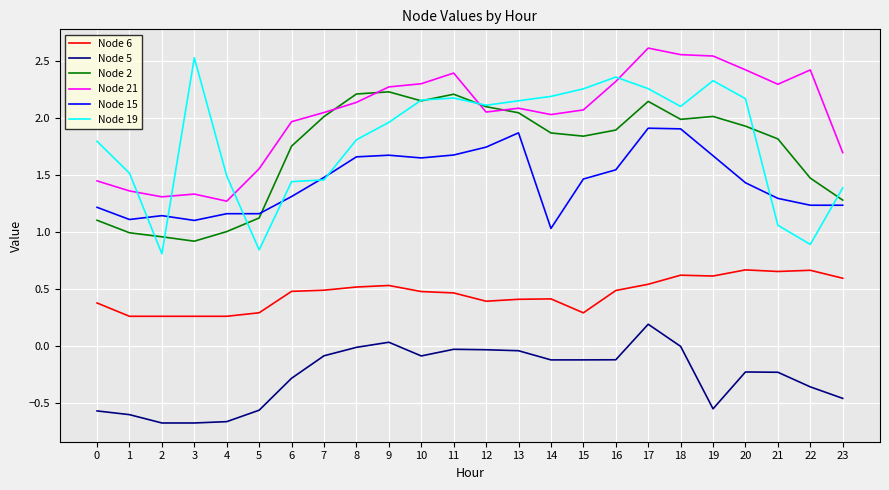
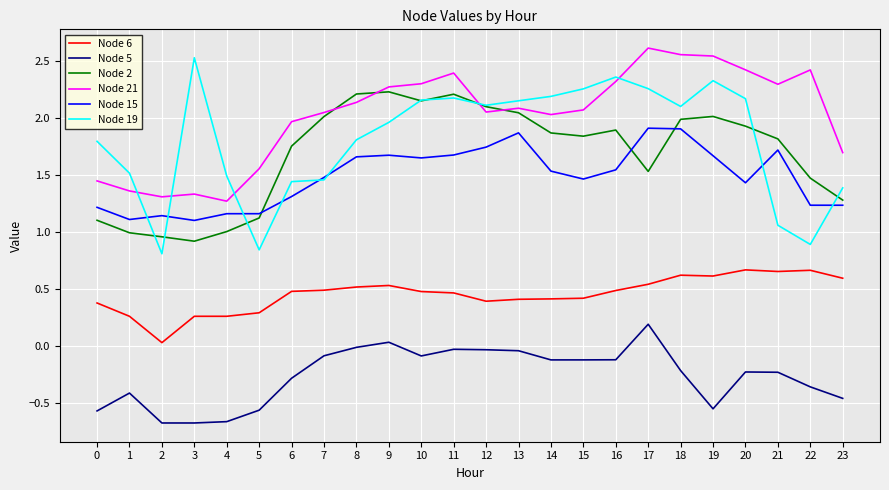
  {
    "Node 6": {
      "0": 0.38,
      "1": 0.26,
-     "2": 0.26,
+     "2": 0.03,
      "3": 0.26,
      "4": 0.26,
      "5": 0.29,
      "6": 0.48,
      "7": 0.49,
      "8": 0.52,
      "9": 0.53,
      "10": 0.48,
      "11": 0.46,
      "12": 0.39,
      "13": 0.41,
      "14": 0.41,
-     "15": 0.29,
+     "15": 0.42,
      "16": 0.49,
      "17": 0.54,
      "18": 0.62,
      "19": 0.61,
      "20": 0.67,
      "21": 0.65,
      "22": 0.66,
      "23": 0.59
    },
    "Node 5": {
      "0": -0.57,
-     "1": -0.61,
+     "1": -0.42,
      "2": -0.68,
      "3": -0.68,
      "4": -0.67,
      "5": -0.57,
      "6": -0.29,
      "7": -0.09,
      "8": -0.01,
      "9": 0.03,
      "10": -0.09,
      "11": -0.03,
      "12": -0.03,
      "13": -0.04,
      "14": -0.12,
      "15": -0.12,
      "16": -0.12,
      "17": 0.19,
-     "18": -0.01,
+     "18": -0.22,
      "19": -0.55,
      "20": -0.23,
      "21": -0.23,
      "22": -0.36,
      "23": -0.46
    },
    "Node 2": {
      "0": 1.10,
      "1": 0.99,
      "2": 0.96,
      "3": 0.92,
      "4": 1.00,
      "5": 1.12,
      "6": 1.75,
      "7": 2.01,
      "8": 2.21,
      "9": 2.23,
      "11": 2.21,
      "13": 2.05,
      "14": 1.87,
      "15": 1.84,
      "16": 1.90,
-     "17": 2.15,
+     "17": 1.53,
      "18": 1.99,
      "19": 2.02,
      "20": 1.93,
      "21": 1.82,
      "22": 1.47,
      "23": 1.28
    },
    "Node 21": {
      "0": 1.45,
      "1": 1.36,
      "2": 1.31,
      "3": 1.33,
      "4": 1.27,
      "5": 1.56,
      "6": 1.97,
      "7": 2.05,
      "8": 2.14,
      "9": 2.27,
      "10": 2.30,
      "11": 2.40,
      "12": 2.05,
      "13": 2.09,
      "14": 2.03,
      "15": 2.07,
      "16": 2.32,
      "17": 2.62,
      "18": 2.56,
      "19": 2.55,
      "20": 2.43,
      "21": 2.30,
      "22": 2.42,
      "23": 1.70
    },
    "Node 15": {
      "0": 1.22,
      "1": 1.11,
      "2": 1.14,
      "3": 1.10,
      "4": 1.16,
      "5": 1.16,
      "6": 1.31,
      "8": 1.66,
      "9": 1.67,
      "10": 1.65,
      "11": 1.68,
      "12": 1.75,
      "13": 1.87,
-     "14": 1.03,
+     "14": 1.53,
      "15": 1.47,
      "16": 1.55,
      "17": 1.91,
      "18": 1.91,
      "19": 1.67,
      "20": 1.43,
-     "21": 1.30,
+     "21": 1.72,
      "22": 1.24,
      "23": 1.24
    },
    "Node 19": {
      "0": 1.80,
      "1": 1.52,
      "2": 0.81,
      "3": 2.53,
      "4": 1.49,
      "5": 0.84,
      "6": 1.44,
      "8": 1.81,
      "9": 1.96,
      "11": 2.18,
      "13": 2.15,
      "14": 2.19,
      "15": 2.26,
      "16": 2.36,
      "17": 2.26,
      "18": 2.10,
      "19": 2.33,
      "20": 2.17,
      "21": 1.06,
      "22": 0.89,
      "23": 1.39
    }
  }
